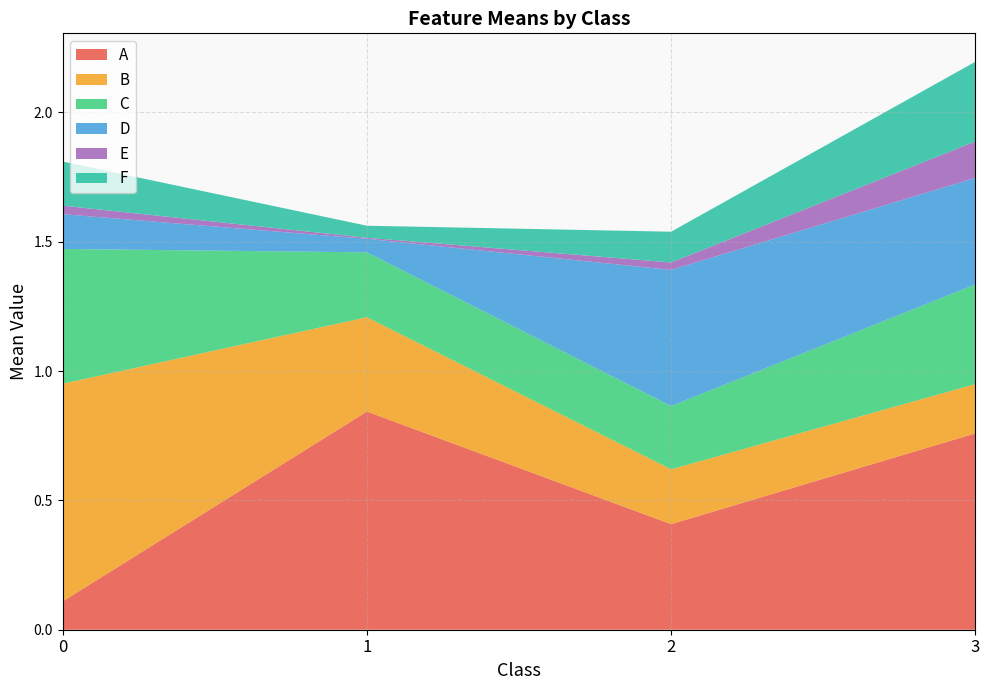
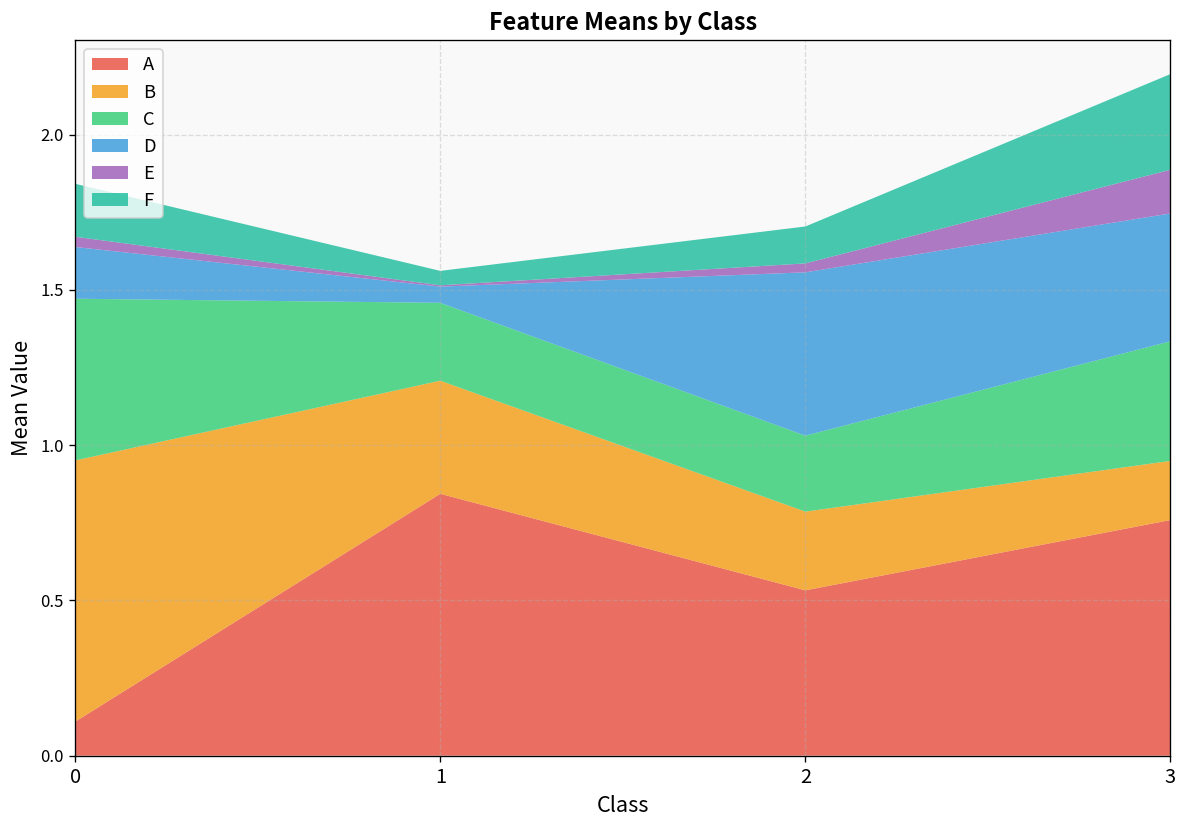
  {
    "A": {
      "0": 0.11,
      "1": 0.84,
-     "2": 0.41,
+     "2": 0.53,
      "3": 0.76
    },
    "B": {
      "0": 0.84,
      "1": 0.36,
-     "2": 0.21,
+     "2": 0.25,
      "3": 0.19
    },
    "D": {
-     "0": 0.13,
+     "0": 0.17,
      "2": 0.53,
      "3": 0.41
    },
    "E": {
      "0": 0.03,
      "2": 0.03,
      "3": 0.14
    }
  }
